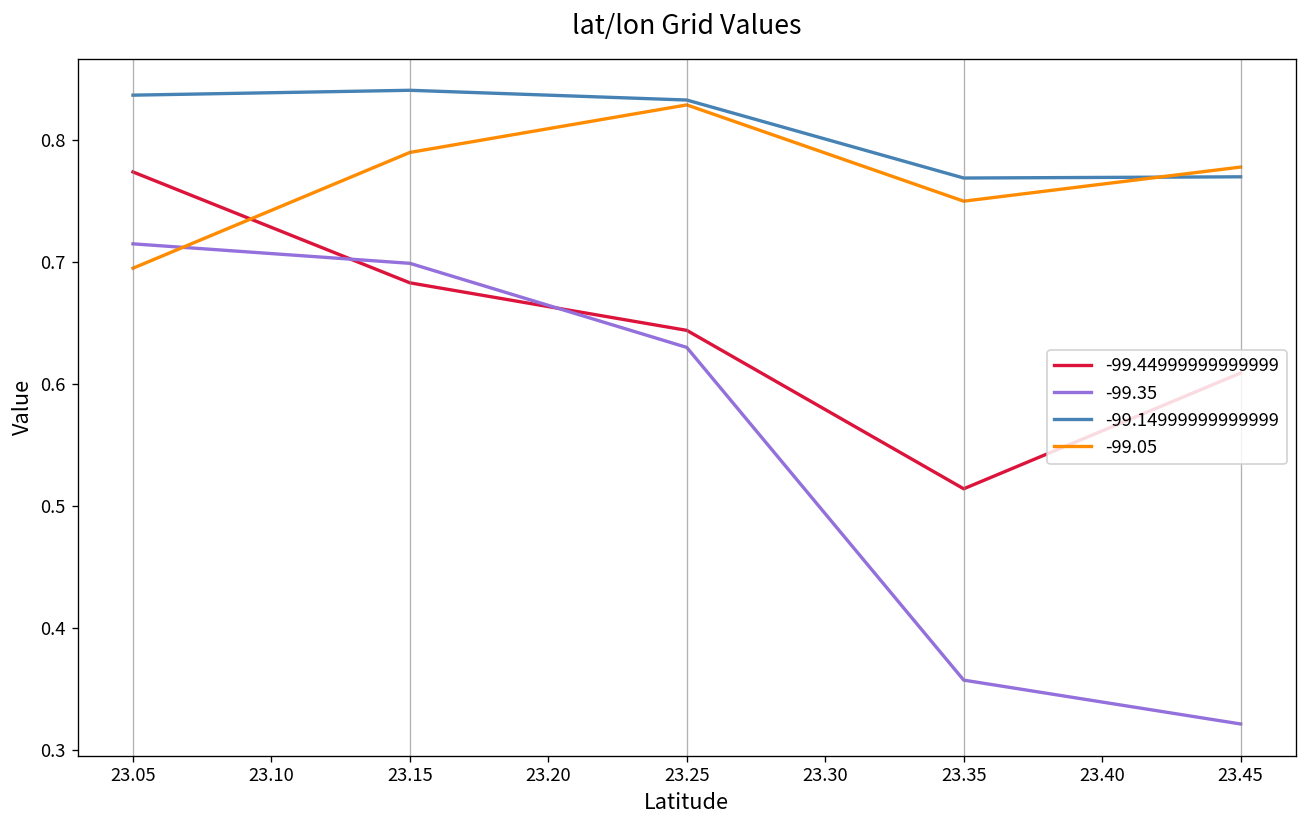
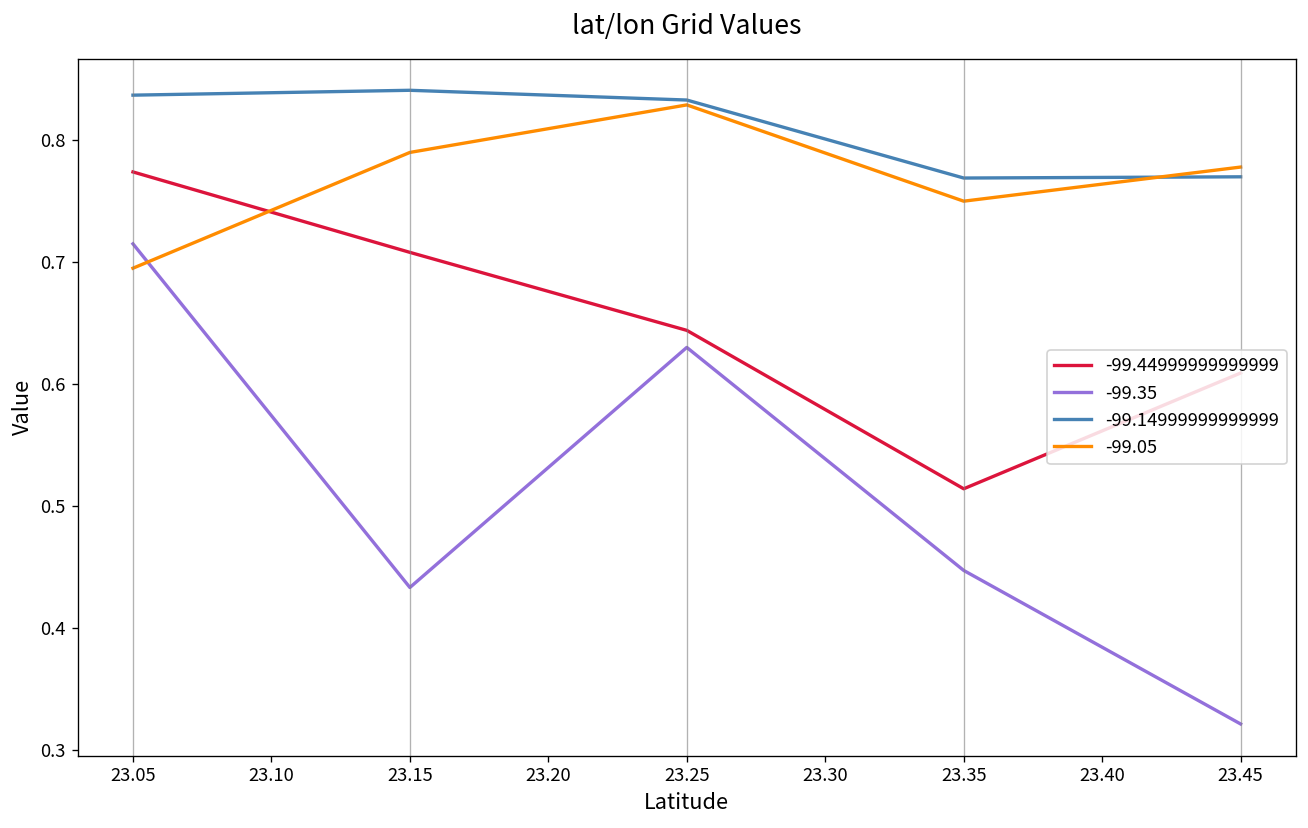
  {
    "-99.44999999999999": {
      "23.05": 0.774,
-     "23.15": 0.683,
+     "23.15": 0.708,
      "23.25": 0.644,
      "23.35": 0.514
    },
    "-99.35": {
      "23.05": 0.715,
-     "23.15": 0.699,
+     "23.15": 0.433,
      "23.25": 0.630,
-     "23.35": 0.357,
+     "23.35": 0.447,
      "23.45": 0.321
    },
    "-99.14999999999999": {
      "23.05": 0.837,
      "23.15": 0.841,
      "23.25": 0.833,
      "23.35": 0.769,
      "23.45": 0.770
    },
    "-99.05": {
      "23.05": 0.695,
      "23.15": 0.790,
      "23.25": 0.829,
      "23.35": 0.750,
      "23.45": 0.778
    }
  }
